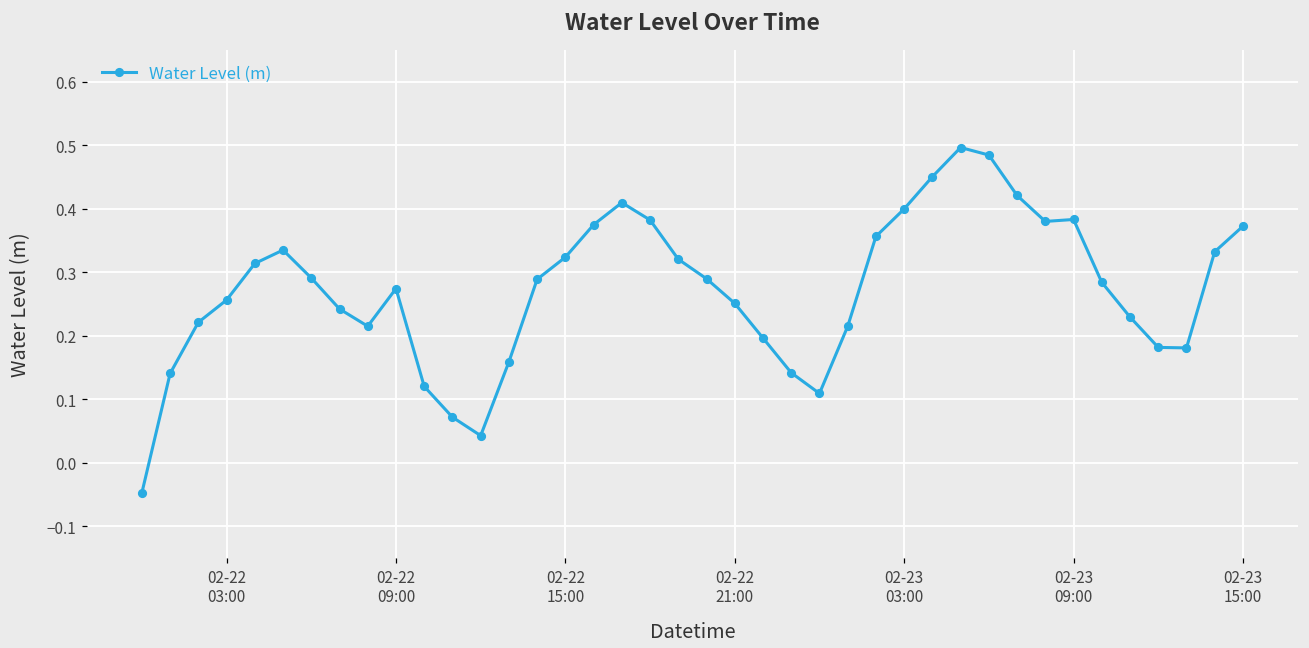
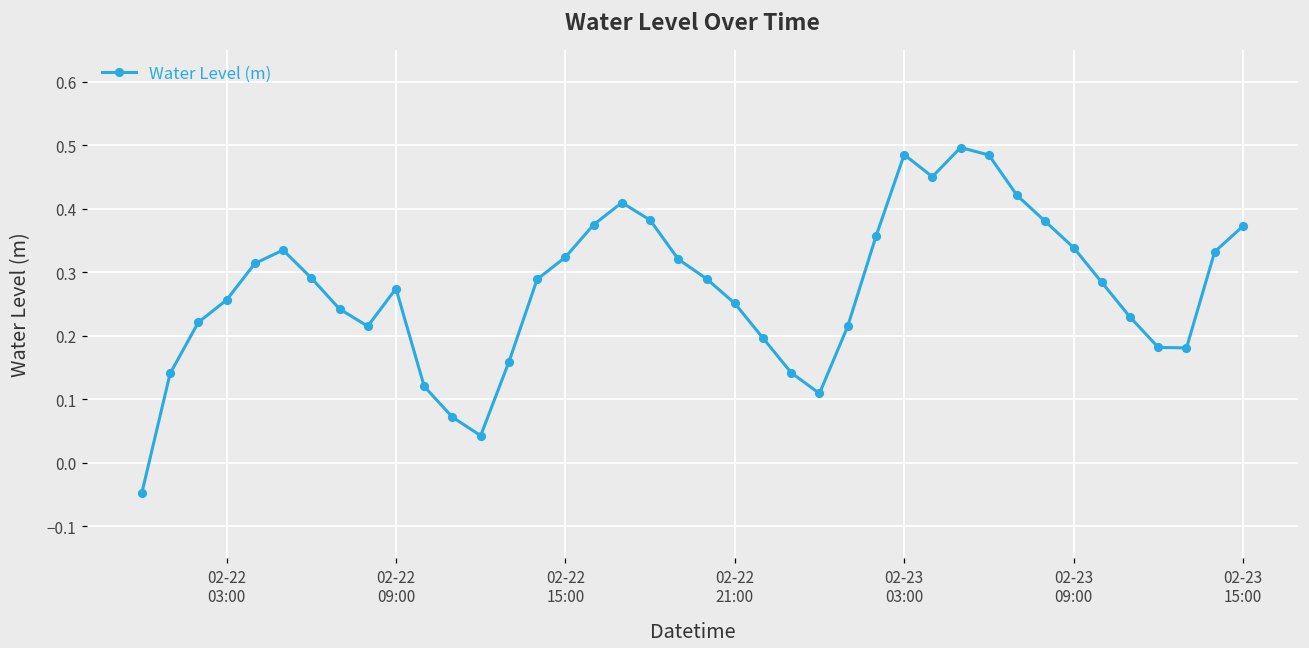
  {
    "02-22 03:00": 0.26,
    "02-22 09:00": 0.27,
    "02-22 15:00": 0.32,
    "02-22 21:00": 0.25,
-   "02-23 03:00": 0.40,
-   "02-23 09:00": 0.38,
+   "02-23 03:00": 0.49,
+   "02-23 09:00": 0.34,
    "02-23 15:00": 0.37
  }
